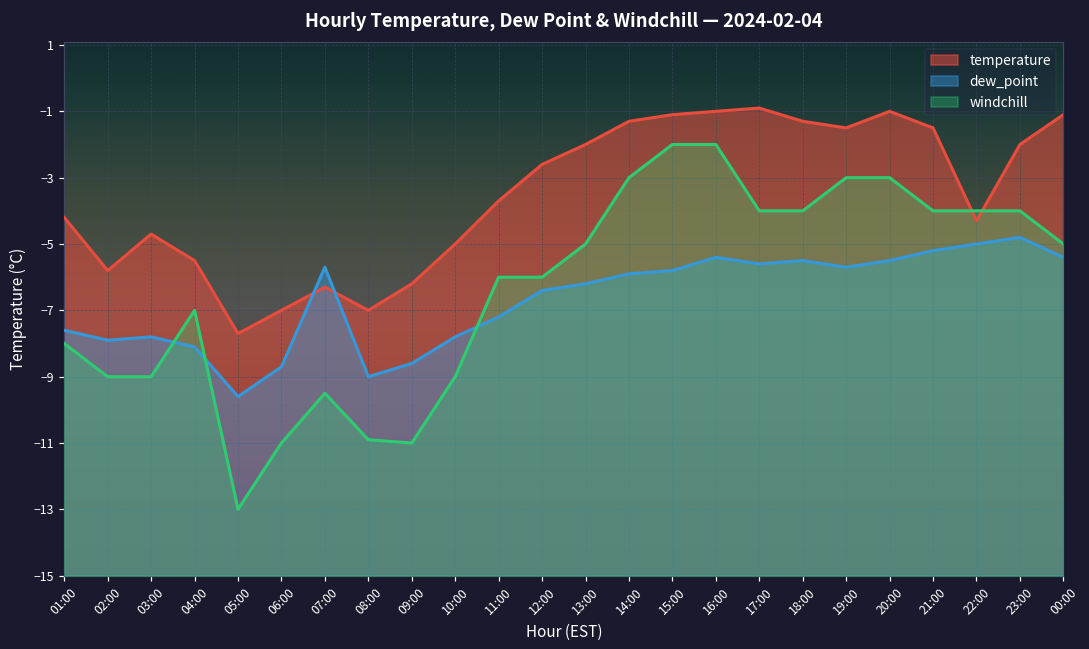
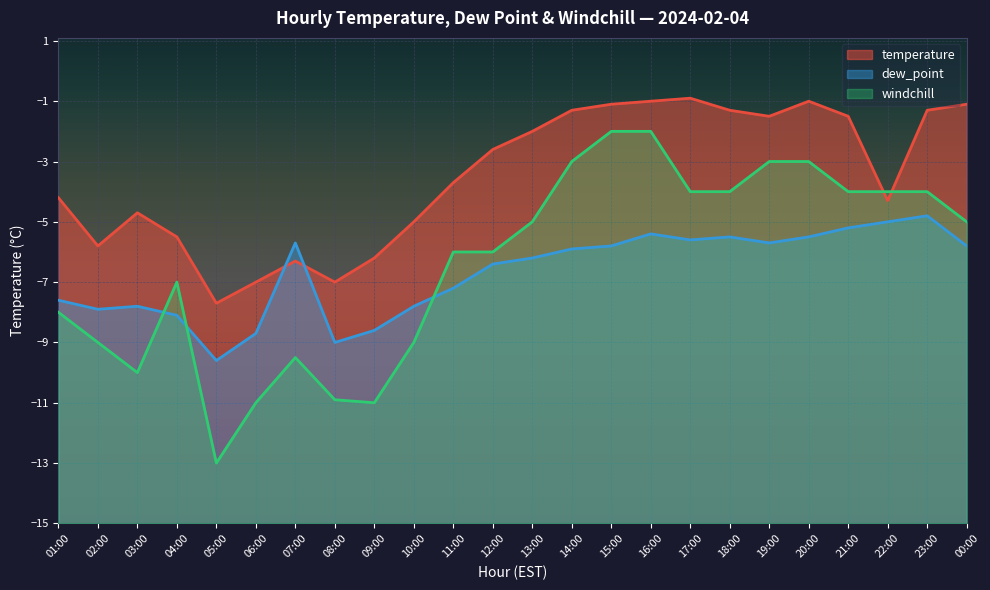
  {
    "temperature": {
      "01:00": -4.2,
      "02:00": -5.8,
      "03:00": -4.7,
      "04:00": -5.5,
      "05:00": -7.7,
      "06:00": -7.0,
      "07:00": -6.3,
      "08:00": -7.0,
      "09:00": -6.2,
      "10:00": -5.0,
      "11:00": -3.7,
      "12:00": -2.6,
      "13:00": -2.0,
      "14:00": -1.3,
      "15:00": -1.1,
      "16:00": -1.0,
      "17:00": -0.9,
      "18:00": -1.3,
      "19:00": -1.5,
      "20:00": -1.0,
      "21:00": -1.5,
      "22:00": -4.3,
-     "23:00": -2.0,
+     "23:00": -1.3,
      "00:00": -1.1
    },
    "dew_point": {
      "01:00": -7.6,
      "02:00": -7.9,
      "03:00": -7.8,
      "04:00": -8.1,
      "05:00": -9.6,
      "06:00": -8.7,
      "07:00": -5.7,
      "08:00": -9.0,
      "09:00": -8.6,
      "10:00": -7.8,
      "11:00": -7.2,
      "12:00": -6.4,
      "13:00": -6.2,
      "14:00": -5.9,
      "15:00": -5.8,
      "16:00": -5.4,
      "17:00": -5.6,
      "18:00": -5.5,
      "19:00": -5.7,
      "20:00": -5.5,
      "21:00": -5.2,
      "22:00": -5.0,
      "23:00": -4.8,
-     "00:00": -5.4
+     "00:00": -5.8
    },
    "windchill": {
      "01:00": -8,
      "02:00": -9,
-     "03:00": -9,
+     "03:00": -10,
      "04:00": -7,
      "05:00": -13,
      "06:00": -11,
      "07:00": -9.5,
      "08:00": -10.9,
      "09:00": -11,
      "10:00": -9,
      "11:00": -6,
      "12:00": -6,
      "13:00": -5,
      "14:00": -3,
      "15:00": -2,
      "16:00": -2,
      "17:00": -4,
      "18:00": -4,
      "19:00": -3,
      "20:00": -3,
      "21:00": -4,
      "22:00": -4,
      "23:00": -4,
      "00:00": -5
    }
  }
